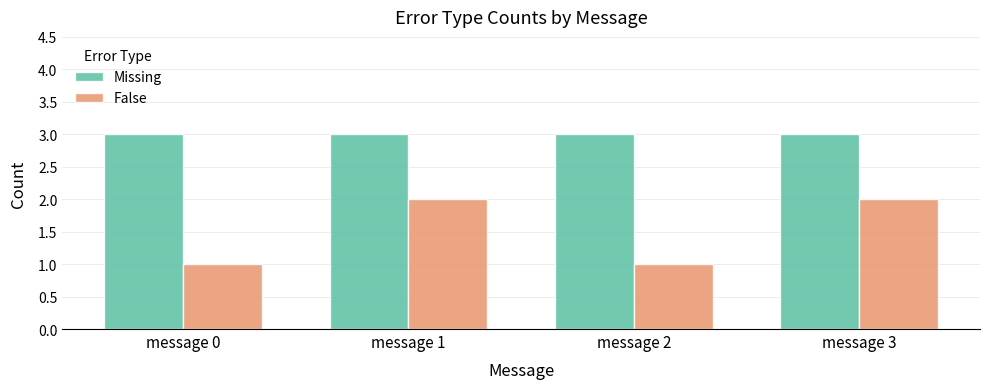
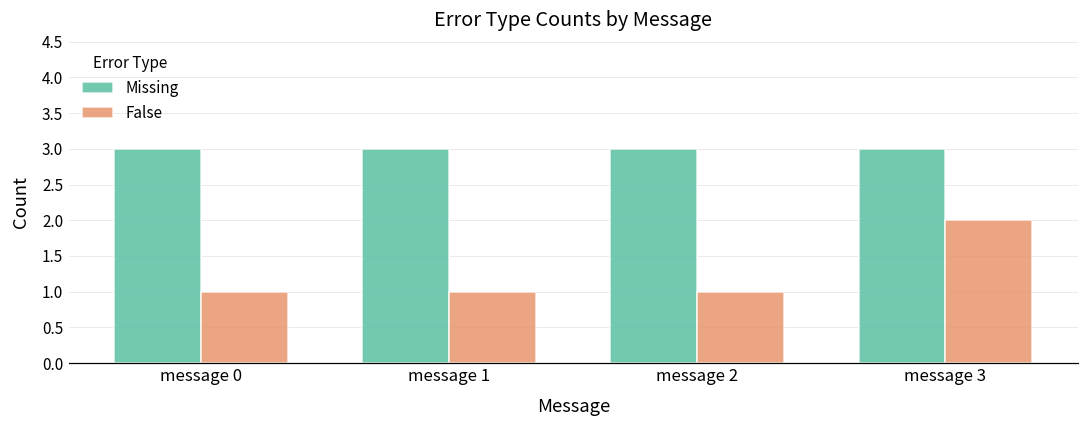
  {
    "Missing": {
      "message 0": 3,
      "message 1": 3,
      "message 2": 3,
      "message 3": 3
    },
    "False": {
      "message 0": 1,
-     "message 1": 2,
+     "message 1": 1,
      "message 2": 1,
      "message 3": 2
    }
  }
